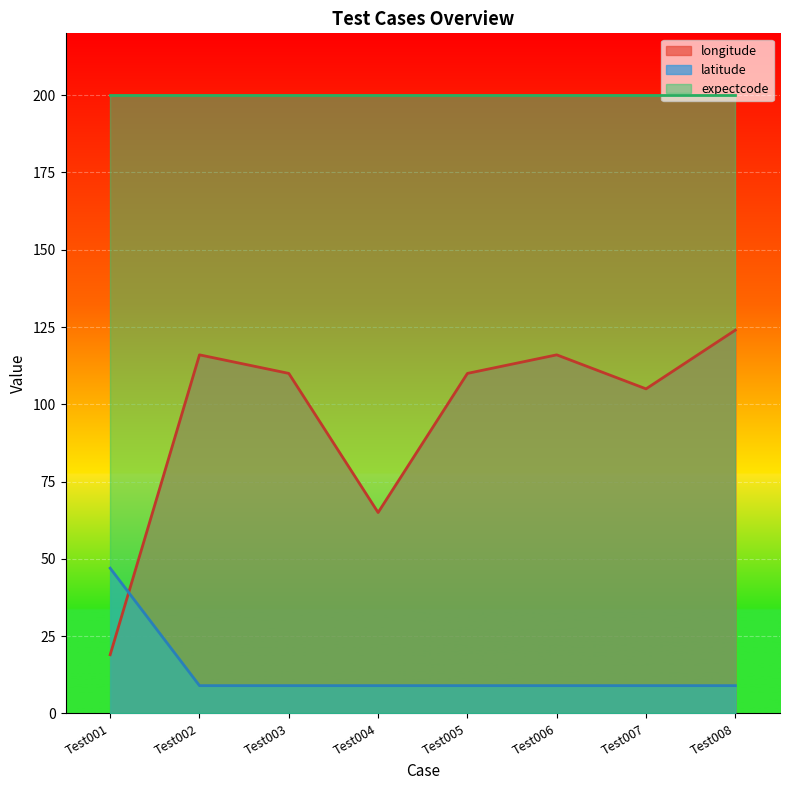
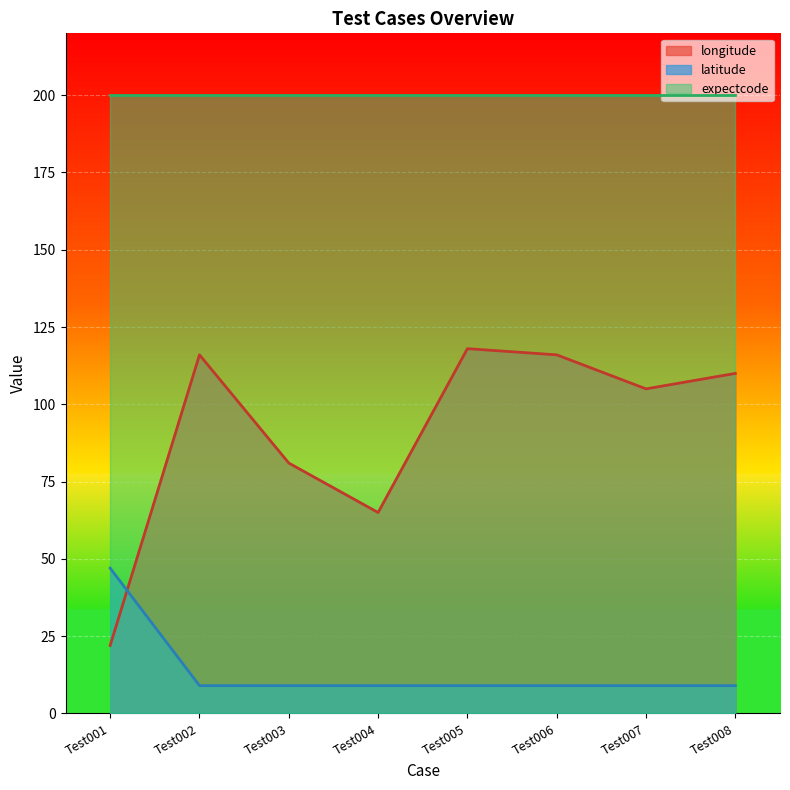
  {
    "longitude": {
-     "Test001": 19,
+     "Test001": 22,
      "Test002": 116,
-     "Test003": 110,
+     "Test003": 81,
      "Test004": 65,
-     "Test005": 110,
+     "Test005": 118,
      "Test006": 116,
      "Test007": 105,
-     "Test008": 124
+     "Test008": 110
    },
    "latitude": {
      "Test001": 47,
      "Test002": 9,
      "Test003": 9,
      "Test004": 9,
      "Test005": 9,
      "Test006": 9,
      "Test007": 9,
      "Test008": 9
    },
    "expectcode": {
      "Test001": 200,
      "Test002": 200,
      "Test003": 200,
      "Test004": 200,
      "Test005": 200,
      "Test006": 200,
      "Test007": 200
    }
  }
